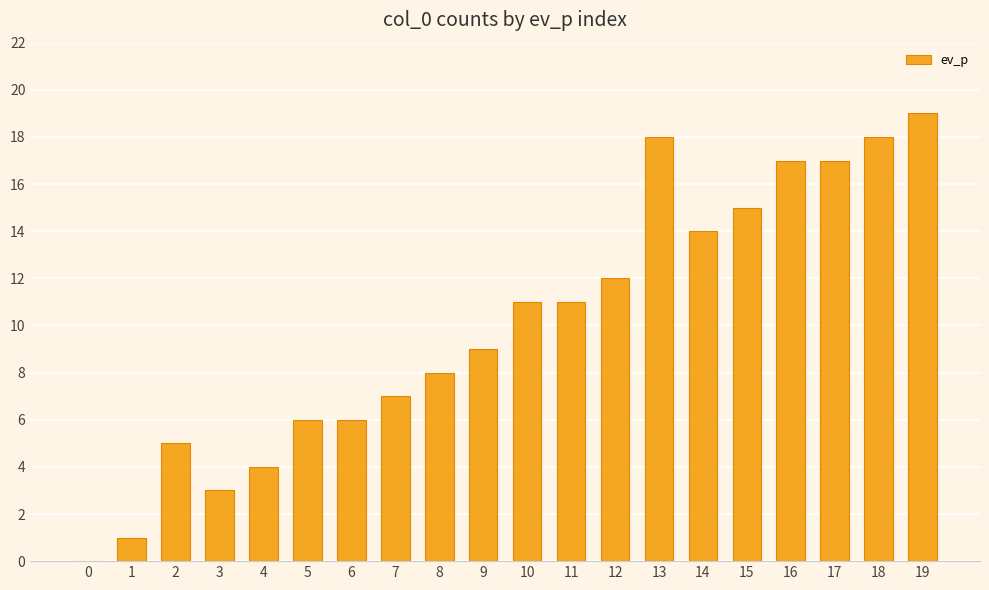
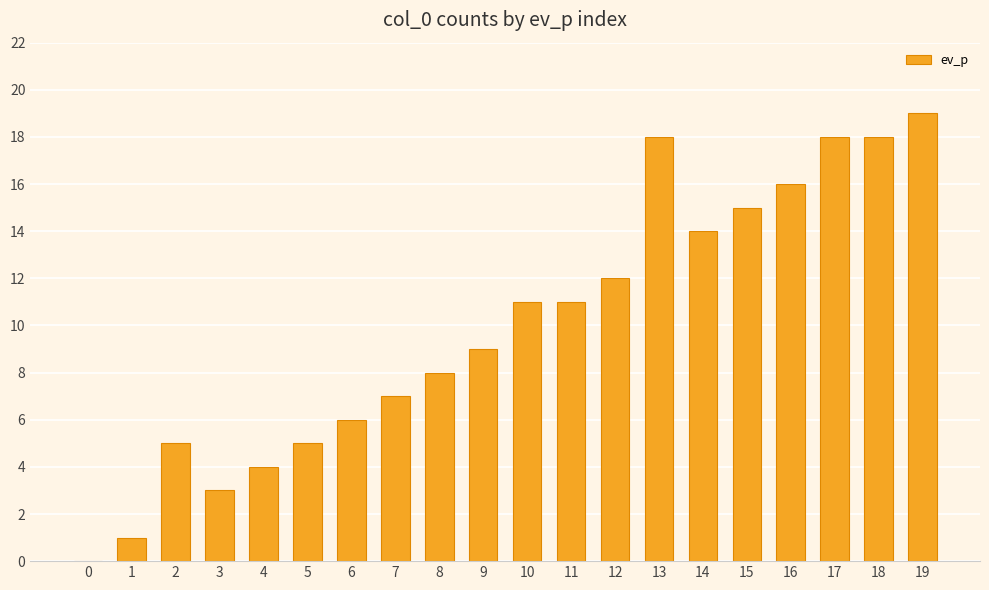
  {
    "0": 0,
    "1": 1,
    "2": 5,
    "3": 3,
    "4": 4,
-   "5": 6,
+   "5": 5,
    "6": 6,
    "7": 7,
    "8": 8,
    "9": 9,
    "10": 11,
    "11": 11,
    "12": 12,
    "13": 18,
    "14": 14,
    "15": 15,
-   "16": 17,
-   "17": 17,
+   "16": 16,
+   "17": 18,
    "18": 18,
    "19": 19
  }
